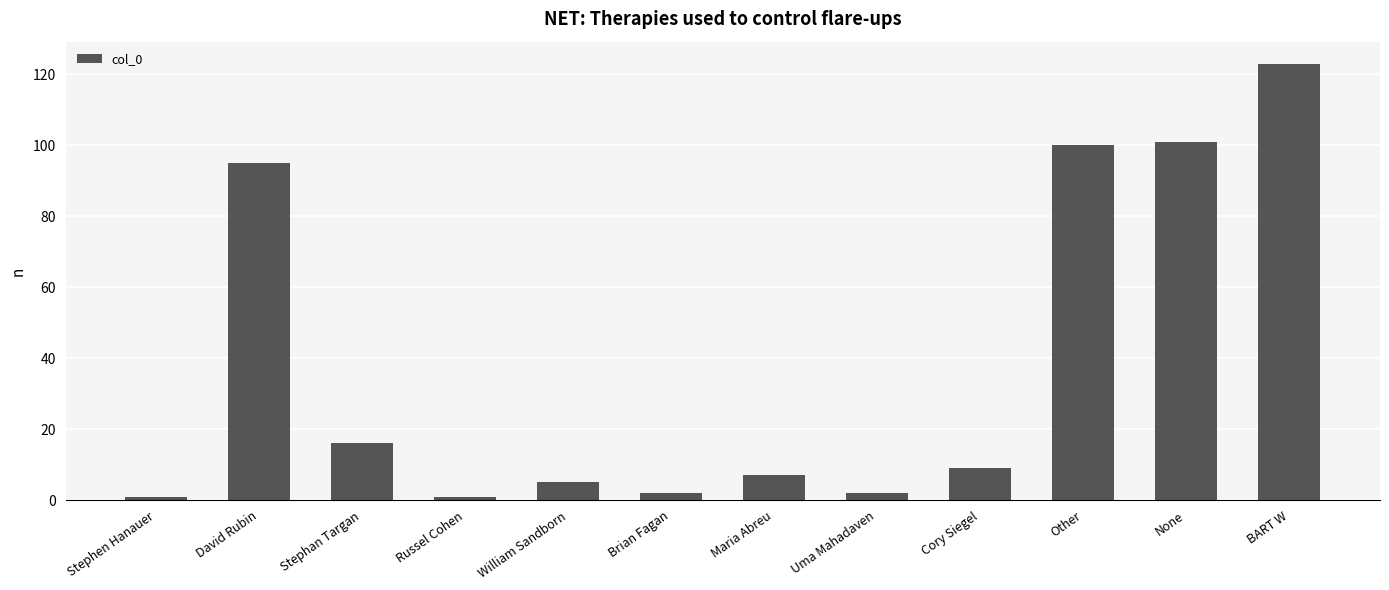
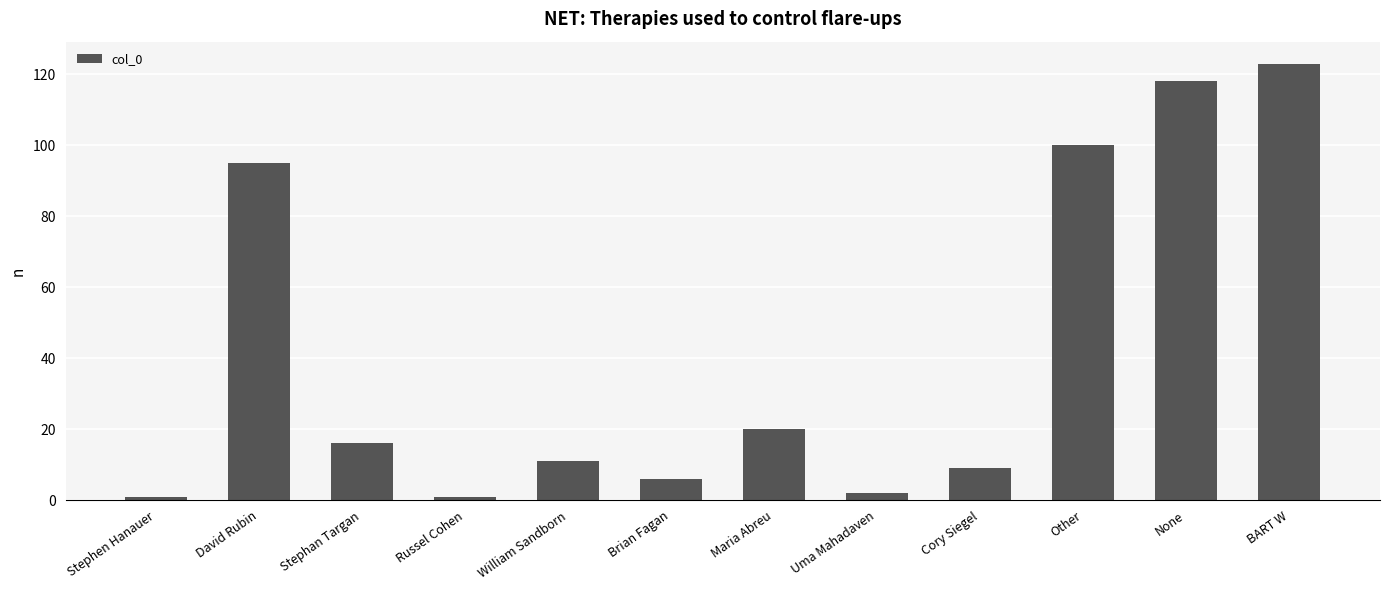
  {
    "Stephen Hanauer": 1,
    "David Rubin": 95,
    "Stephan Targan": 16,
    "Russel Cohen": 1,
-   "William Sandborn": 5,
-   "Brian Fagan": 2,
-   "Maria Abreu": 7,
+   "William Sandborn": 11,
+   "Brian Fagan": 6,
+   "Maria Abreu": 20,
    "Uma Mahadaven": 2,
    "Cory Siegel": 9,
    "Other": 100,
-   "None": 101,
+   "None": 118,
    "BART W": 123
  }
